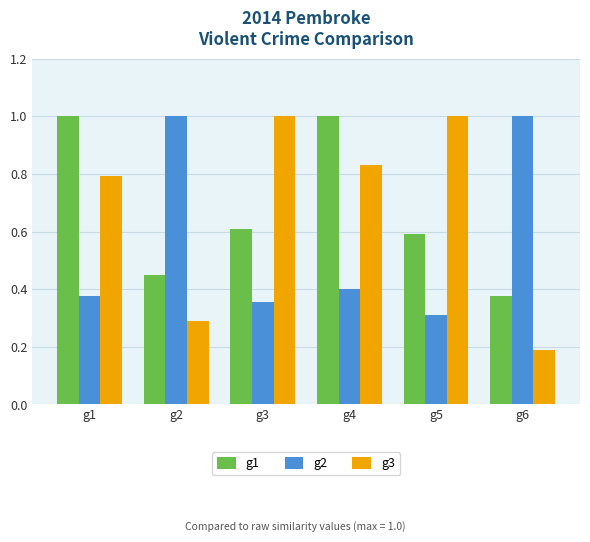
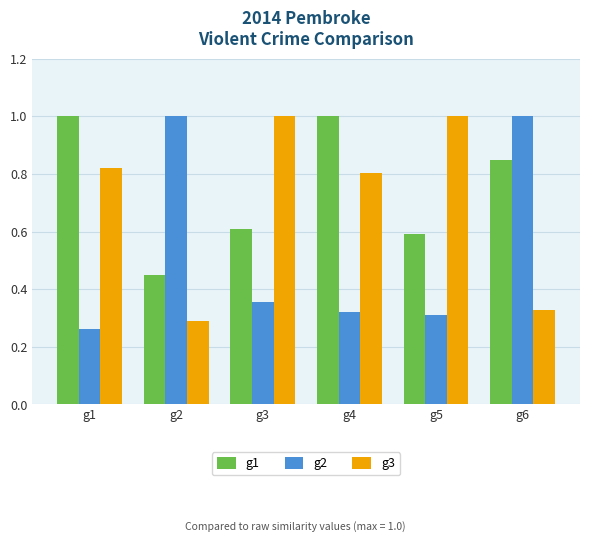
  {
    "g1": {
      "g1": 1.00,
      "g2": 0.45,
      "g3": 0.61,
      "g4": 1.00,
      "g5": 0.59,
-     "g6": 0.37
+     "g6": 0.85
    },
    "g2": {
-     "g1": 0.37,
+     "g1": 0.26,
      "g2": 1.00,
      "g3": 0.36,
-     "g4": 0.40,
+     "g4": 0.32,
      "g5": 0.31,
      "g6": 1.00
    },
    "g3": {
-     "g1": 0.79,
+     "g1": 0.82,
      "g2": 0.29,
      "g3": 1.00,
-     "g4": 0.83,
+     "g4": 0.80,
      "g5": 1.00,
-     "g6": 0.19
+     "g6": 0.33
    }
  }
